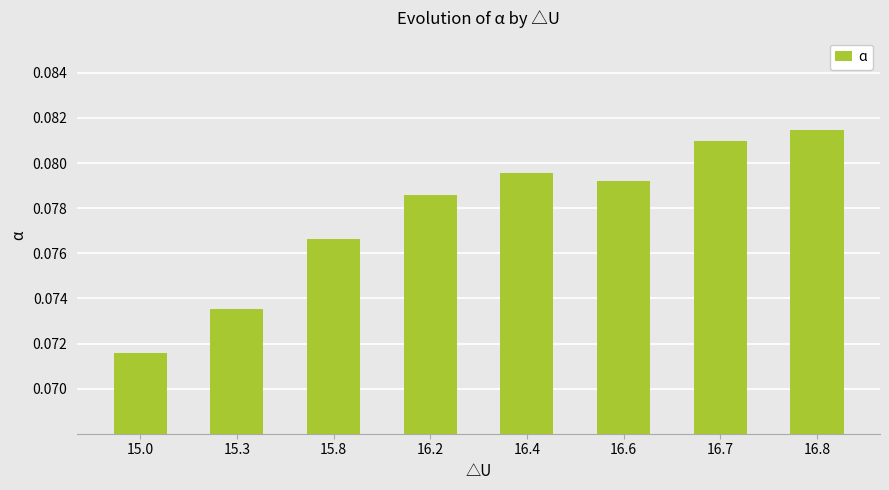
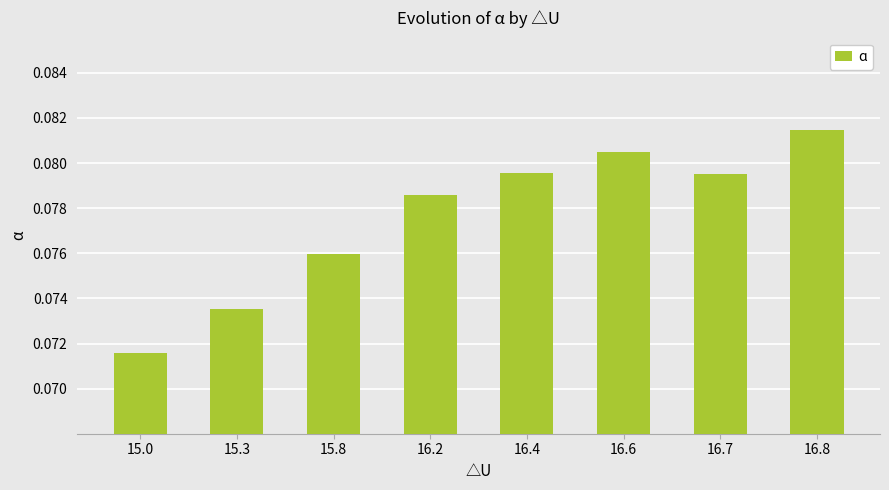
  {
    "15.0": 0.0716,
    "15.3": 0.0735,
-   "15.8": 0.0766,
+   "15.8": 0.0760,
    "16.2": 0.0786,
    "16.4": 0.0795,
-   "16.6": 0.0792,
-   "16.7": 0.0810,
+   "16.6": 0.0805,
+   "16.7": 0.0795,
    "16.8": 0.0815
  }
